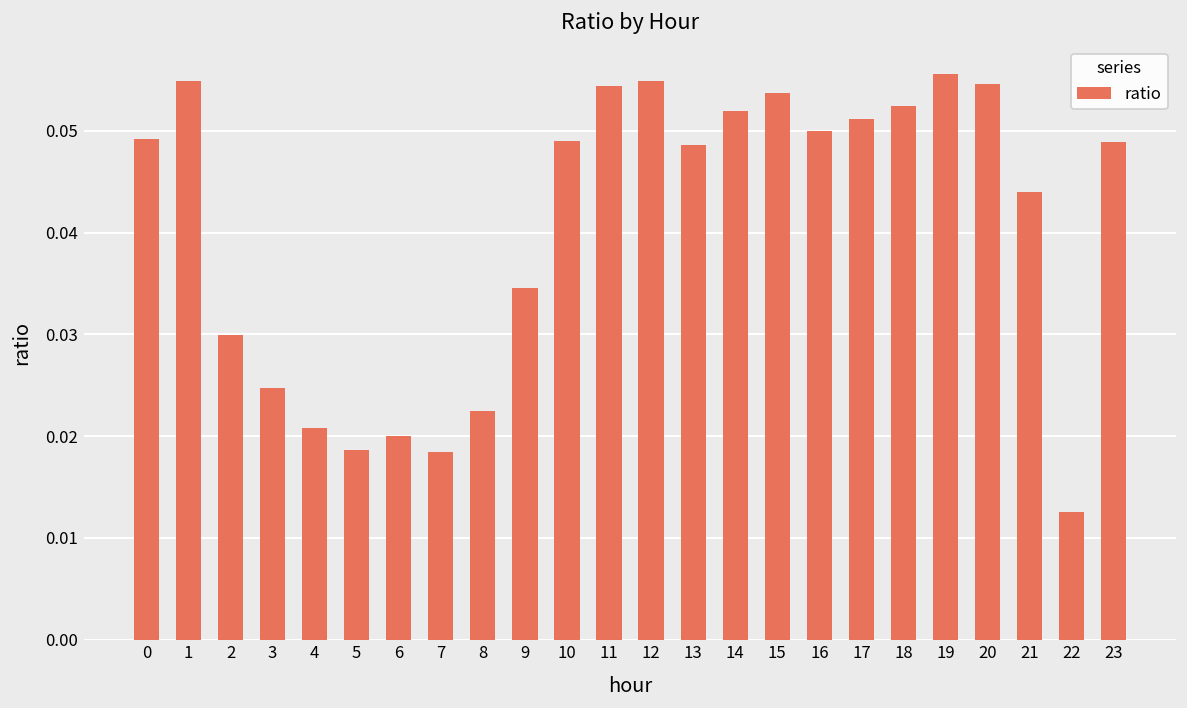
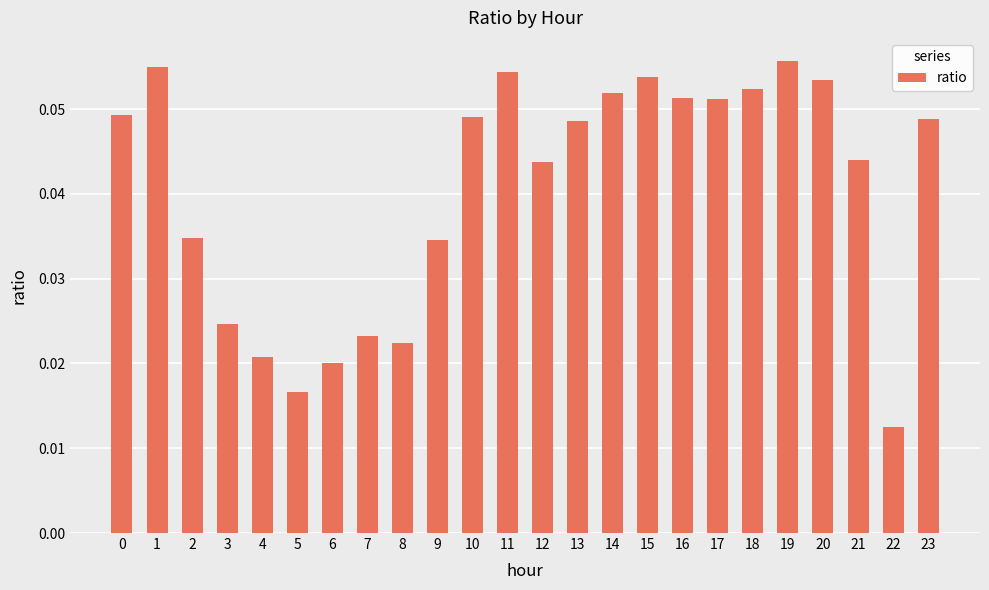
  {
    "0": 0.049,
    "1": 0.055,
-   "2": 0.030,
+   "2": 0.035,
    "3": 0.025,
    "4": 0.021,
-   "5": 0.019,
+   "5": 0.017,
    "6": 0.020,
-   "7": 0.018,
+   "7": 0.023,
    "8": 0.022,
    "9": 0.035,
    "10": 0.049,
    "11": 0.054,
-   "12": 0.055,
+   "12": 0.044,
    "13": 0.049,
    "14": 0.052,
    "15": 0.054,
-   "16": 0.050,
+   "16": 0.051,
    "17": 0.051,
    "18": 0.052,
    "19": 0.056,
-   "20": 0.055,
+   "20": 0.053,
    "21": 0.044,
    "22": 0.013,
    "23": 0.049
  }
